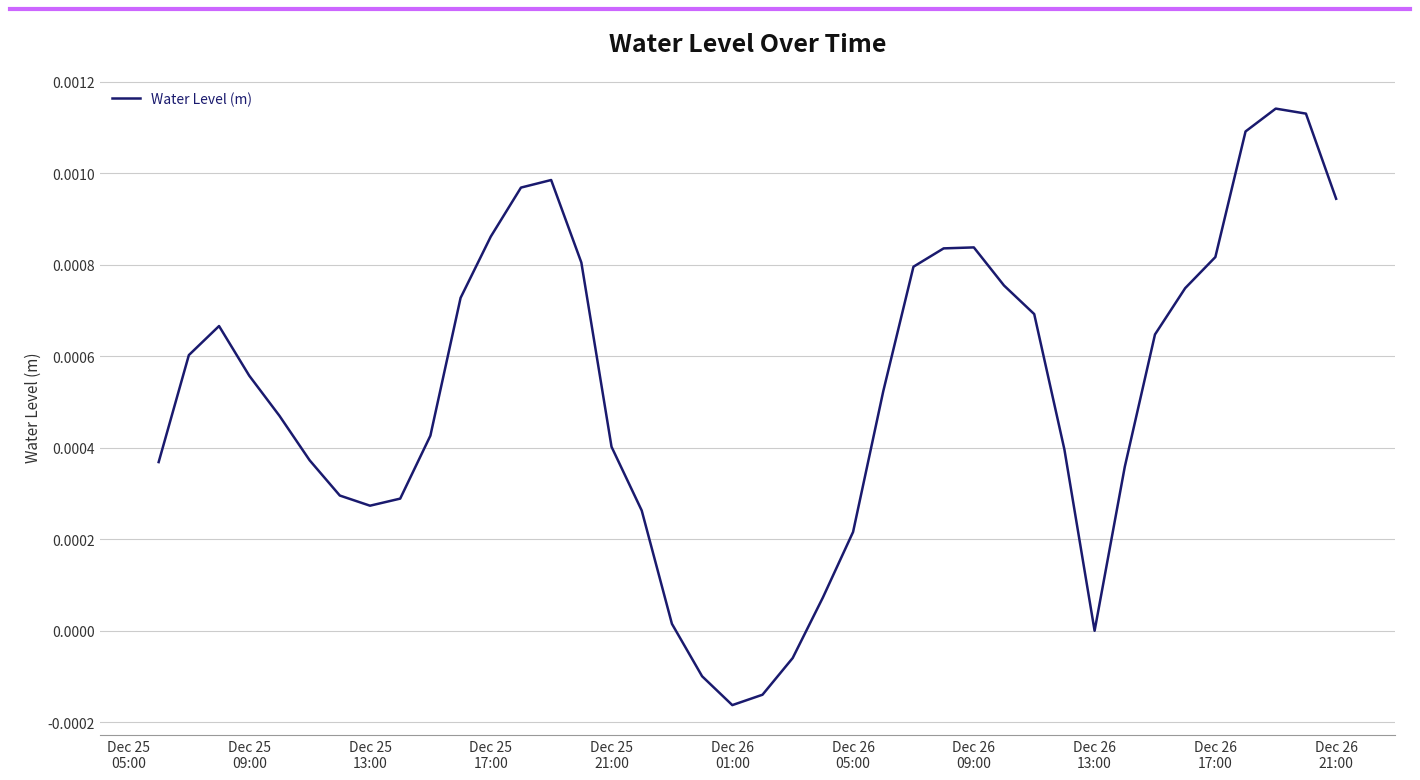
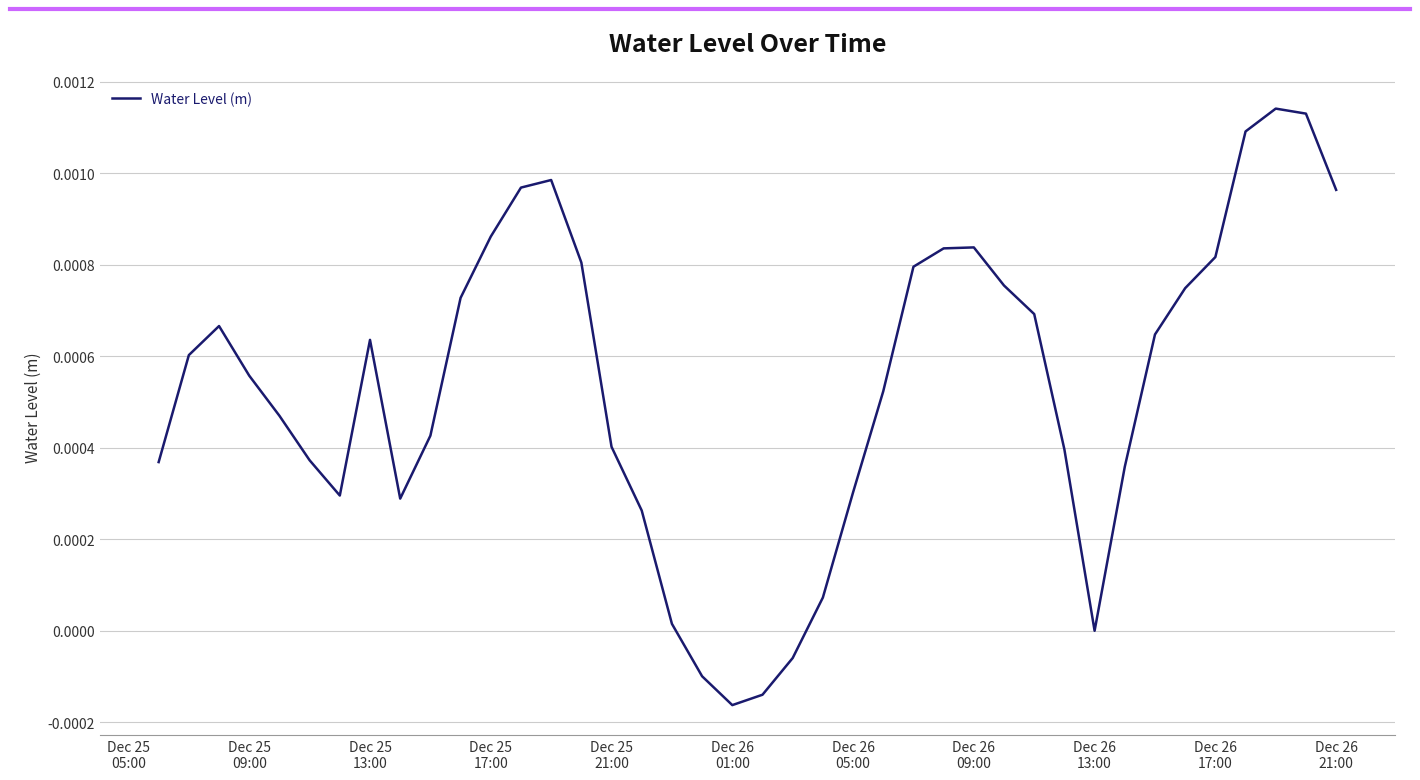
  {
    "Dec 25 09:00": 0.00056,
-   "Dec 25 13:00": 0.00027,
+   "Dec 25 13:00": 0.00064,
    "Dec 25 17:00": 0.00086,
    "Dec 25 21:00": 0.00040,
    "Dec 26 01:00": -0.00016,
-   "Dec 26 05:00": 0.00022,
+   "Dec 26 05:00": 0.00030,
    "Dec 26 09:00": 0.00084,
    "Dec 26 13:00": 0.00000,
    "Dec 26 17:00": 0.00082,
-   "Dec 26 21:00": 0.00094
+   "Dec 26 21:00": 0.00096
  }
